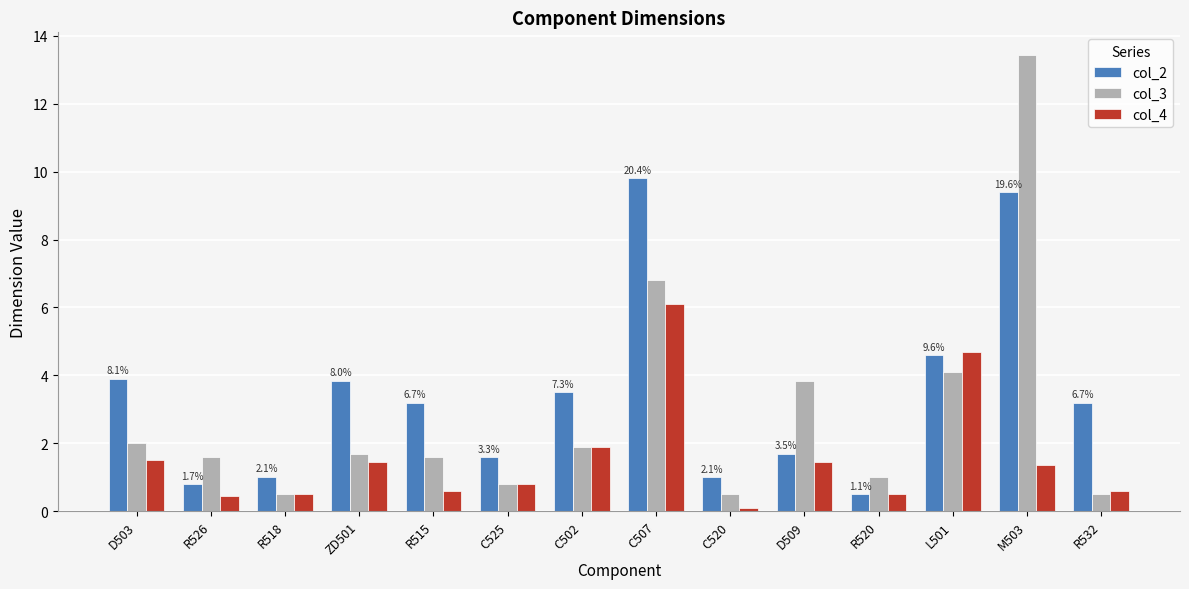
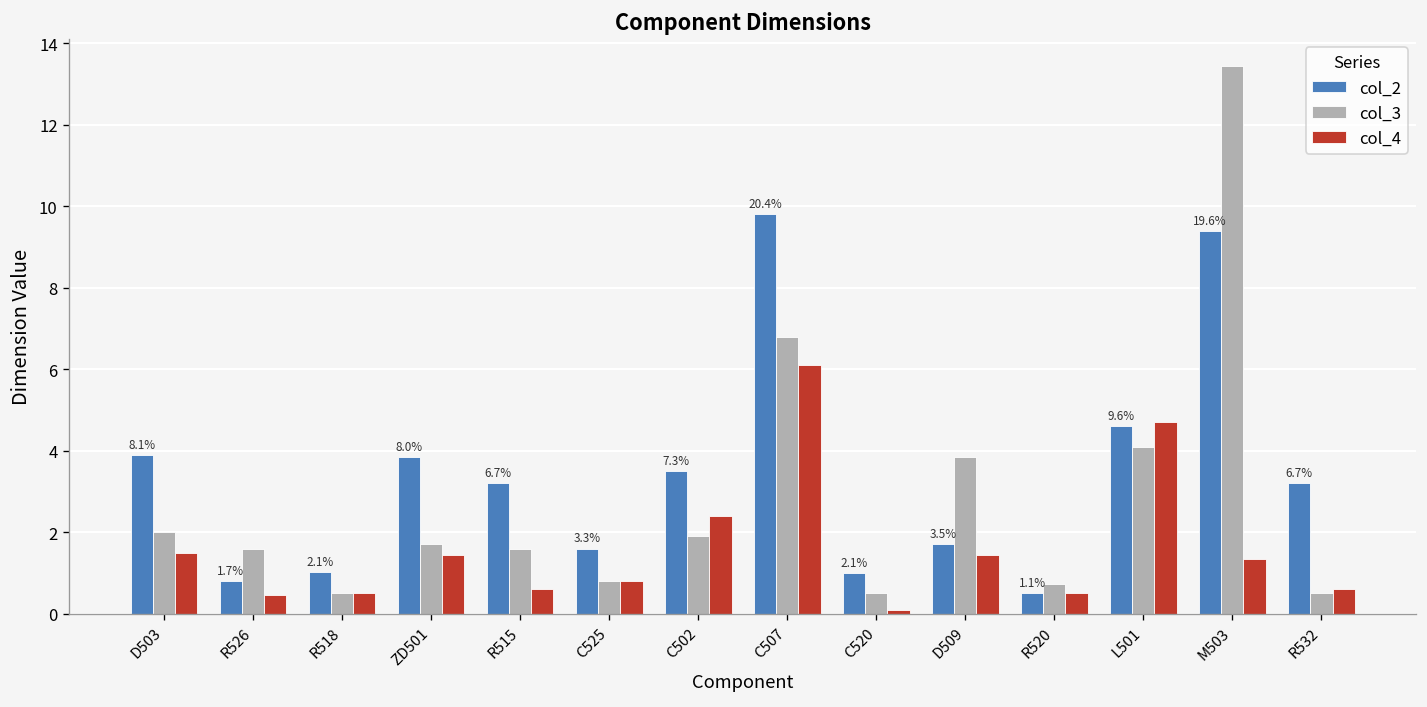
  {
    "col_3": {
      "D503": 2.0,
      "R526": 1.6,
      "R518": 0.5,
      "ZD501": 1.7,
      "R515": 1.6,
      "C525": 0.8,
      "C502": 1.9,
      "C507": 6.8,
      "C520": 0.5,
      "D509": 3.9,
-     "R520": 1.0,
+     "R520": 0.7,
      "L501": 4.1,
      "M503": 13.4,
      "R532": 0.5
    },
    "col_4": {
      "D503": 1.5,
      "R526": 0.5,
      "R518": 0.5,
      "ZD501": 1.5,
      "R515": 0.6,
      "C525": 0.8,
-     "C502": 1.9,
+     "C502": 2.4,
      "C507": 6.1,
      "C520": 0.1,
      "D509": 1.5,
      "R520": 0.5,
      "L501": 4.7,
      "M503": 1.4,
      "R532": 0.6
    }
  }
